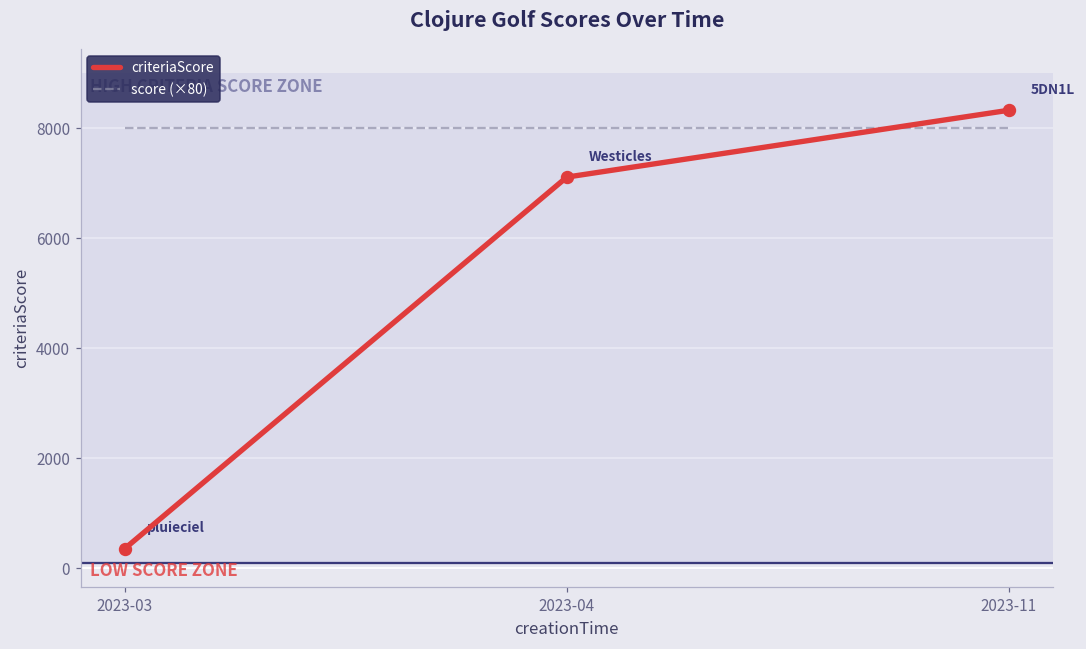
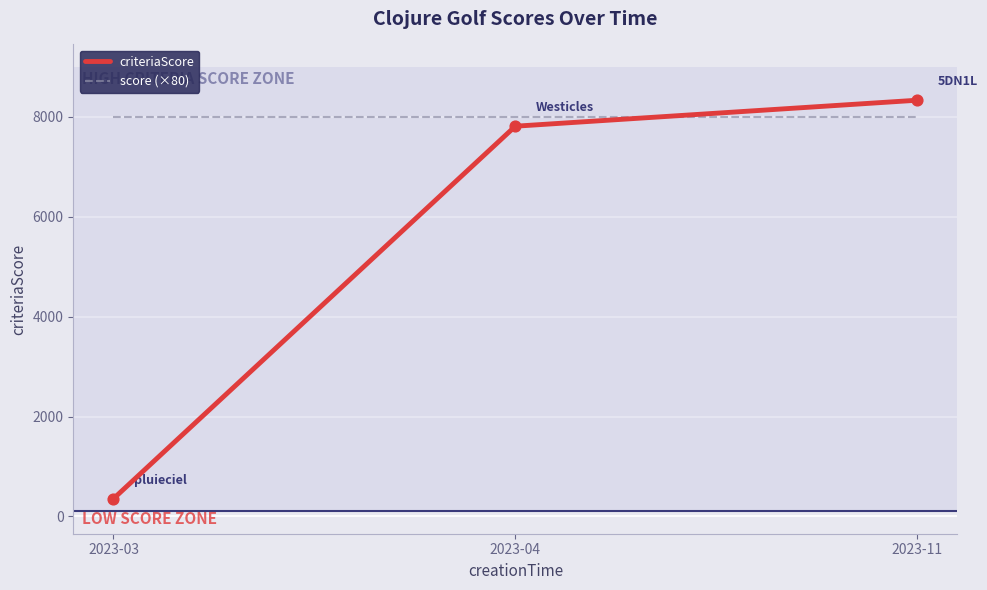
  {
    "criteriaScore": {
      "2023-03": 400,
-     "2023-04": 7100
+     "2023-04": 7800
    },
    "score (×80)": {
      "2023-03": 8000,
      "2023-04": 8000,
      "2023-11": 8000
    }
  }
